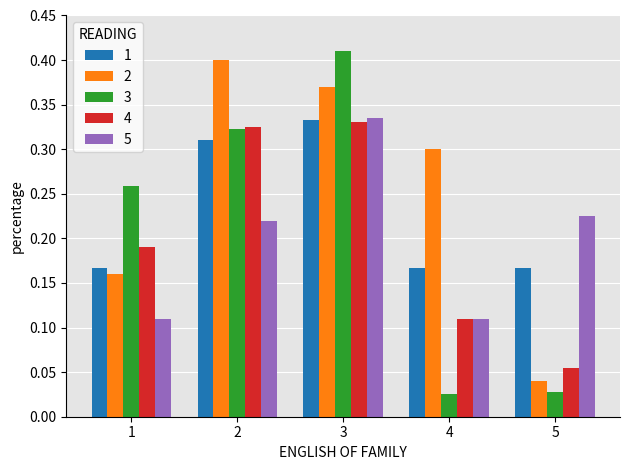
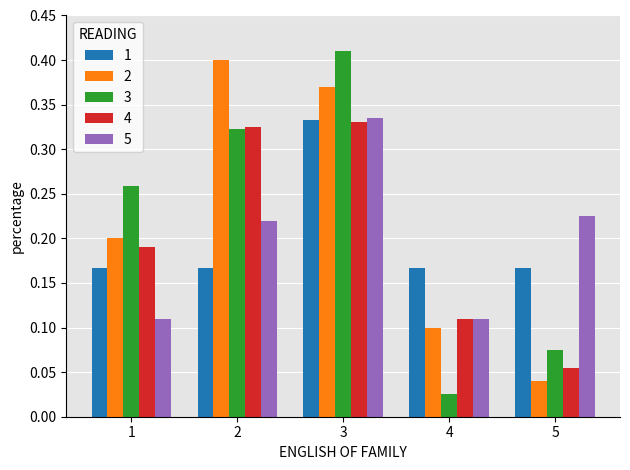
  {
    "1": {
      "1": 0.17,
-     "2": 0.31,
+     "2": 0.17,
      "3": 0.33,
      "4": 0.17,
      "5": 0.17
    },
    "2": {
-     "1": 0.16,
+     "1": 0.20,
      "2": 0.40,
      "3": 0.37,
-     "4": 0.3,
+     "4": 0.1,
      "5": 0.04
    },
    "3": {
      "1": 0.26,
      "2": 0.32,
      "3": 0.41,
      "4": 0.03,
-     "5": 0.03
+     "5": 0.08
    },
    "4": {
      "1": 0.19,
      "2": 0.33,
      "3": 0.33,
      "4": 0.11,
      "5": 0.06
    },
    "5": {
      "1": 0.11,
      "2": 0.22,
      "3": 0.34,
      "4": 0.11,
      "5": 0.23
    }
  }
